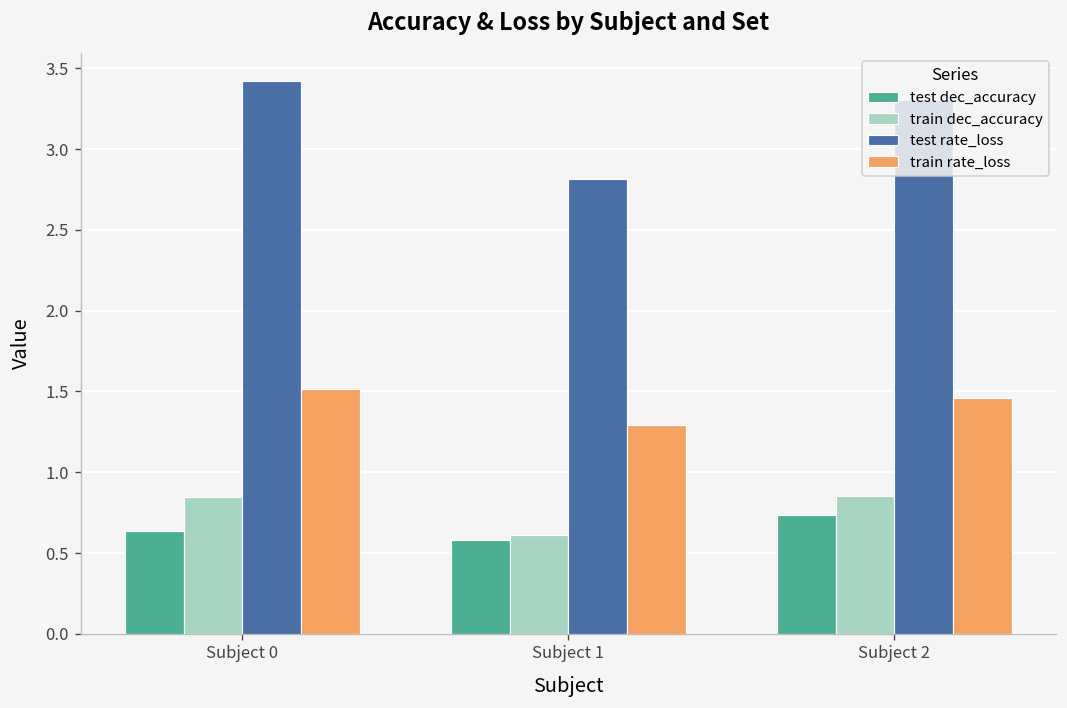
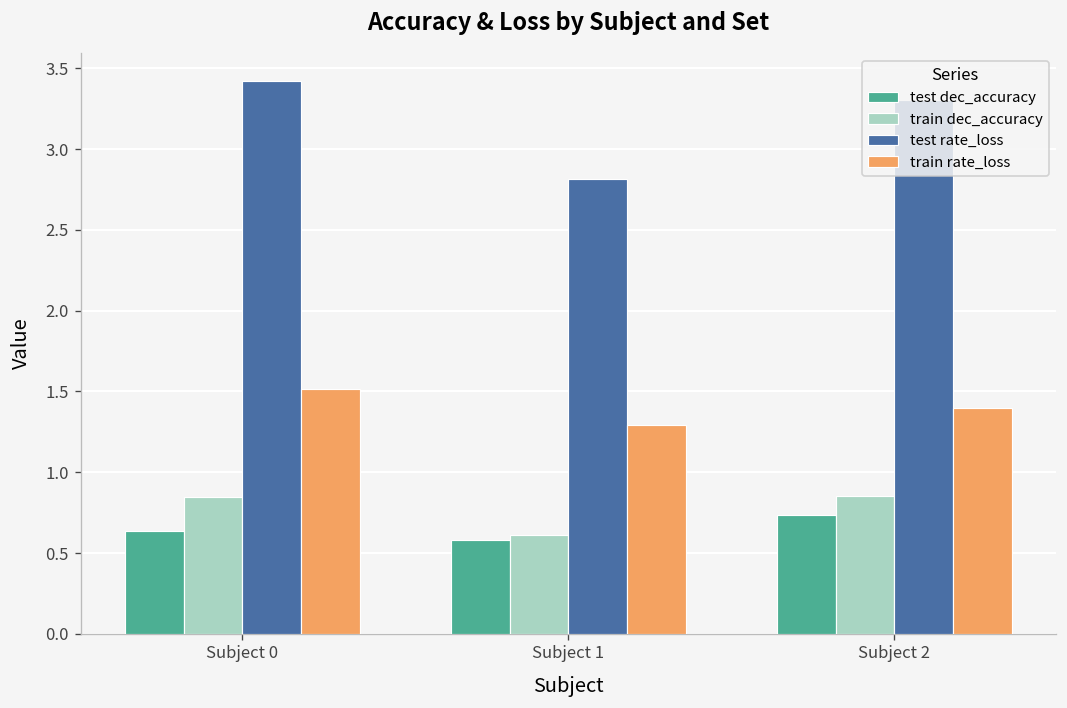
  {
    "test dec_accuracy": {
      "Subject 0": 0.64,
      "Subject 1": 0.58,
      "Subject 2": 0.74
    },
    "train dec_accuracy": {
      "Subject 0": 0.85,
      "Subject 1": 0.61,
      "Subject 2": 0.85
    },
    "test rate_loss": {
      "Subject 0": 3.42,
      "Subject 1": 2.82
    },
    "train rate_loss": {
      "Subject 0": 1.52,
      "Subject 1": 1.29,
-     "Subject 2": 1.46
+     "Subject 2": 1.40
    }
  }
